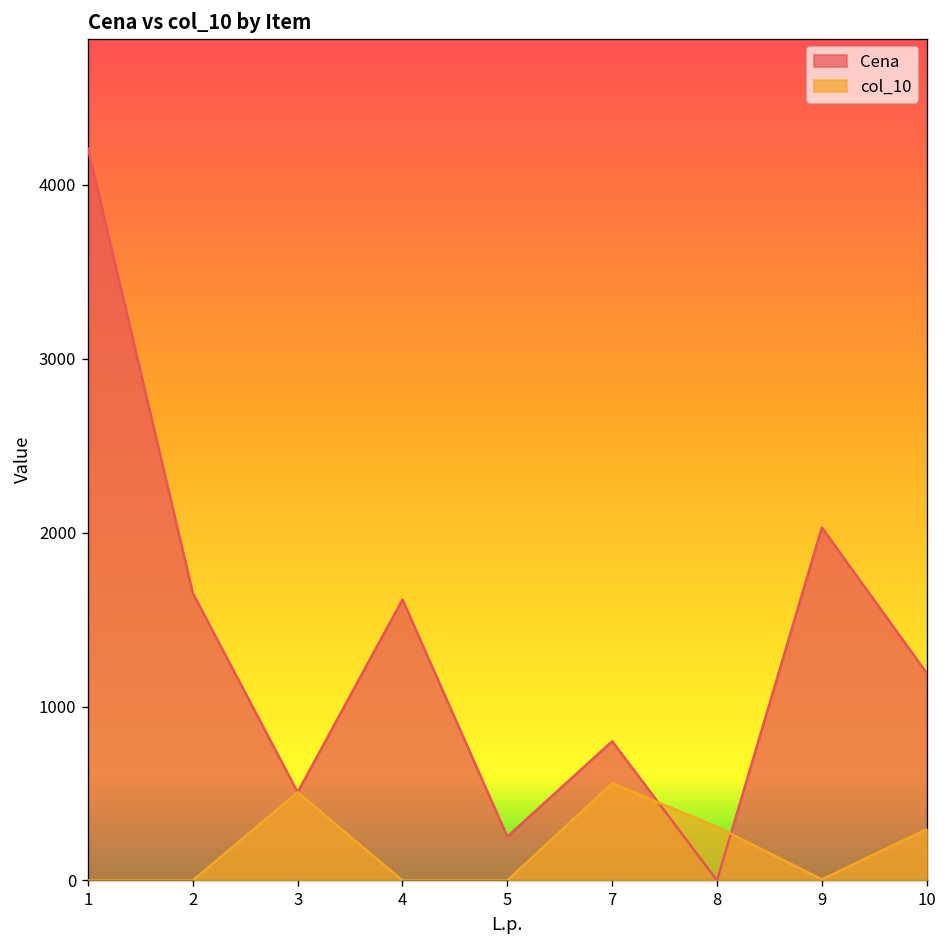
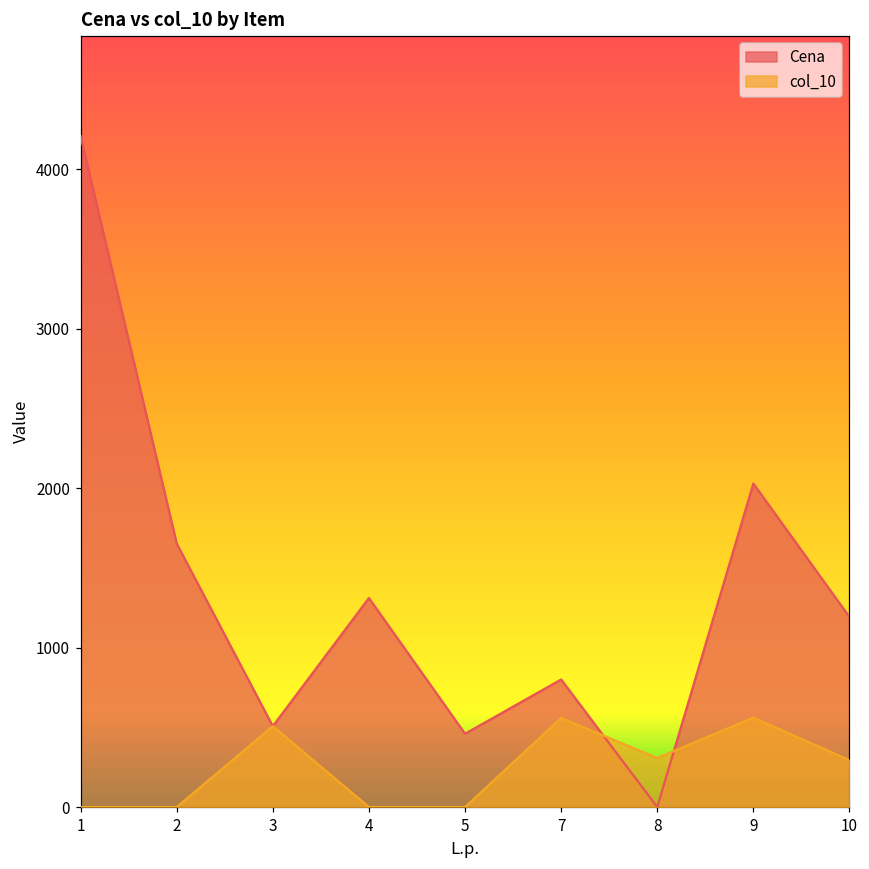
  {
    "Cena": {
      "1": 4210,
      "2": 1650,
-     "4": 1620,
-     "5": 250,
+     "4": 1310,
+     "5": 460,
      "7": 800,
      "8": 0,
      "9": 2030,
      "10": 1190
    },
    "col_10": {
      "1": 0,
      "2": 0,
      "4": 0,
      "5": 0,
      "7": 560,
      "8": 310,
-     "9": 10,
+     "9": 560,
      "10": 290
    }
  }
